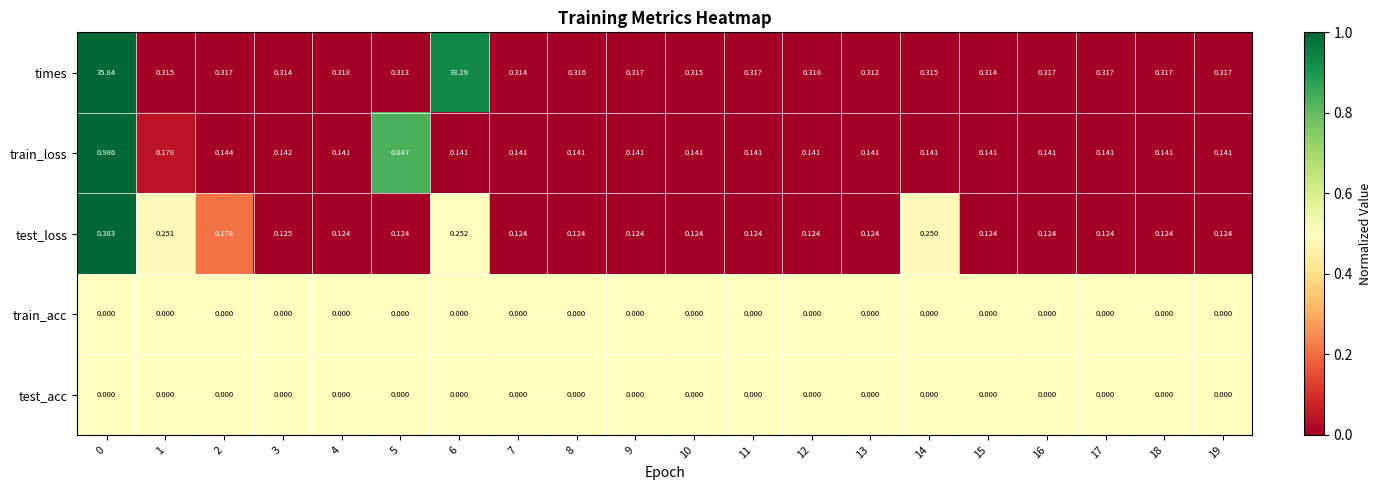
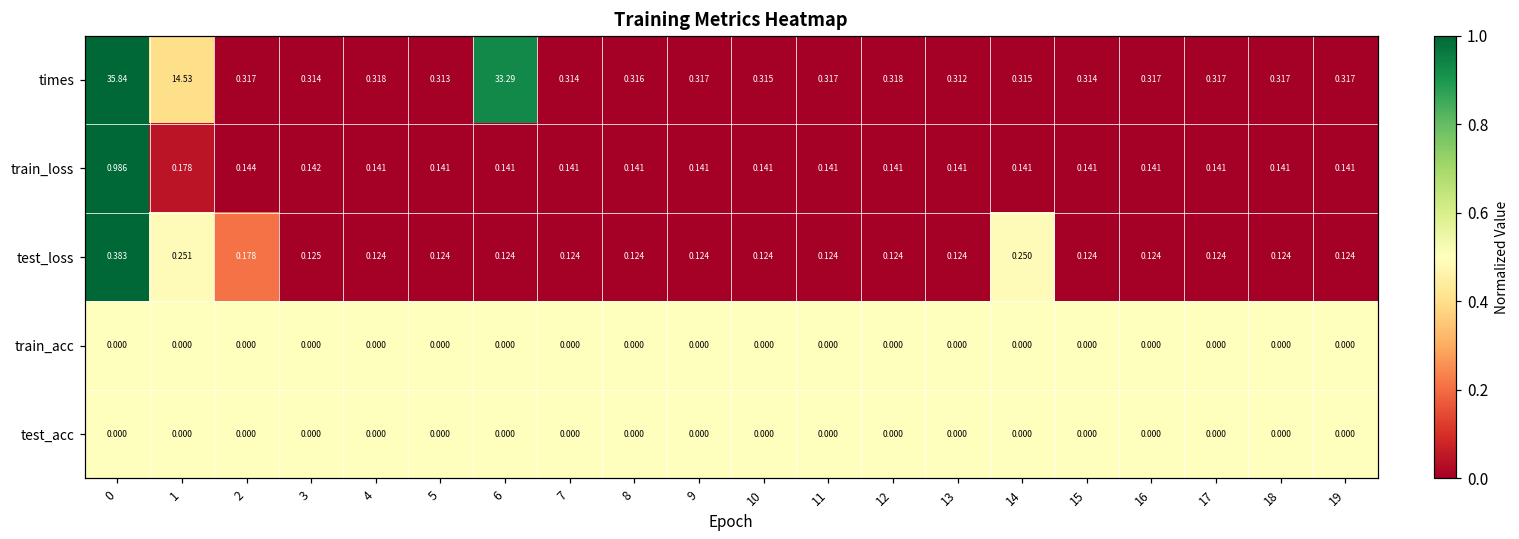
  {
    "times": {
      "0": 35.84,
-     "1": 0.315,
+     "1": 14.53,
      "2": 0.317,
      "3": 0.314,
      "4": 0.318,
      "5": 0.313,
      "6": 33.29,
      "7": 0.314,
      "8": 0.316,
      "9": 0.317,
      "10": 0.315,
      "11": 0.317,
      "12": 0.318,
      "13": 0.312,
      "14": 0.315,
      "15": 0.314,
      "16": 0.317,
      "17": 0.317,
      "18": 0.317,
      "19": 0.317
    },
    "train_loss": {
      "0": 0.986,
      "1": 0.178,
      "2": 0.144,
      "3": 0.142,
      "4": 0.141,
-     "5": 0.847,
+     "5": 0.141,
      "6": 0.141,
      "7": 0.141,
      "8": 0.141,
      "9": 0.141,
      "10": 0.141,
      "11": 0.141,
      "12": 0.141,
      "13": 0.141,
      "14": 0.141,
      "15": 0.141,
      "16": 0.141,
      "17": 0.141,
      "18": 0.141,
      "19": 0.141
    },
    "test_loss": {
      "0": 0.383,
      "1": 0.251,
      "2": 0.178,
      "3": 0.125,
      "4": 0.124,
      "5": 0.124,
-     "6": 0.252,
+     "6": 0.124,
      "7": 0.124,
      "8": 0.124,
      "9": 0.124,
      "10": 0.124,
      "11": 0.124,
      "12": 0.124,
      "13": 0.124,
      "14": 0.250,
      "15": 0.124,
      "16": 0.124,
      "17": 0.124,
      "18": 0.124,
      "19": 0.124
    },
    "train_acc": {
      "0": 0.000,
      "1": 0.000,
      "2": 0.000,
      "3": 0.000,
      "4": 0.000,
      "5": 0.000,
      "6": 0.000,
      "7": 0.000,
      "8": 0.000,
      "9": 0.000,
      "10": 0.000,
      "11": 0.000,
      "12": 0.000,
      "13": 0.000,
      "14": 0.000,
      "15": 0.000,
      "16": 0.000,
      "17": 0.000,
      "18": 0.000,
      "19": 0.000
    },
    "test_acc": {
      "0": 0.000,
      "1": 0.000,
      "2": 0.000,
      "3": 0.000,
      "4": 0.000,
      "5": 0.000,
      "6": 0.000,
      "7": 0.000,
      "8": 0.000,
      "9": 0.000,
      "10": 0.000,
      "11": 0.000,
      "12": 0.000,
      "13": 0.000,
      "14": 0.000,
      "15": 0.000,
      "16": 0.000,
      "17": 0.000,
      "18": 0.000,
      "19": 0.000
    }
  }
